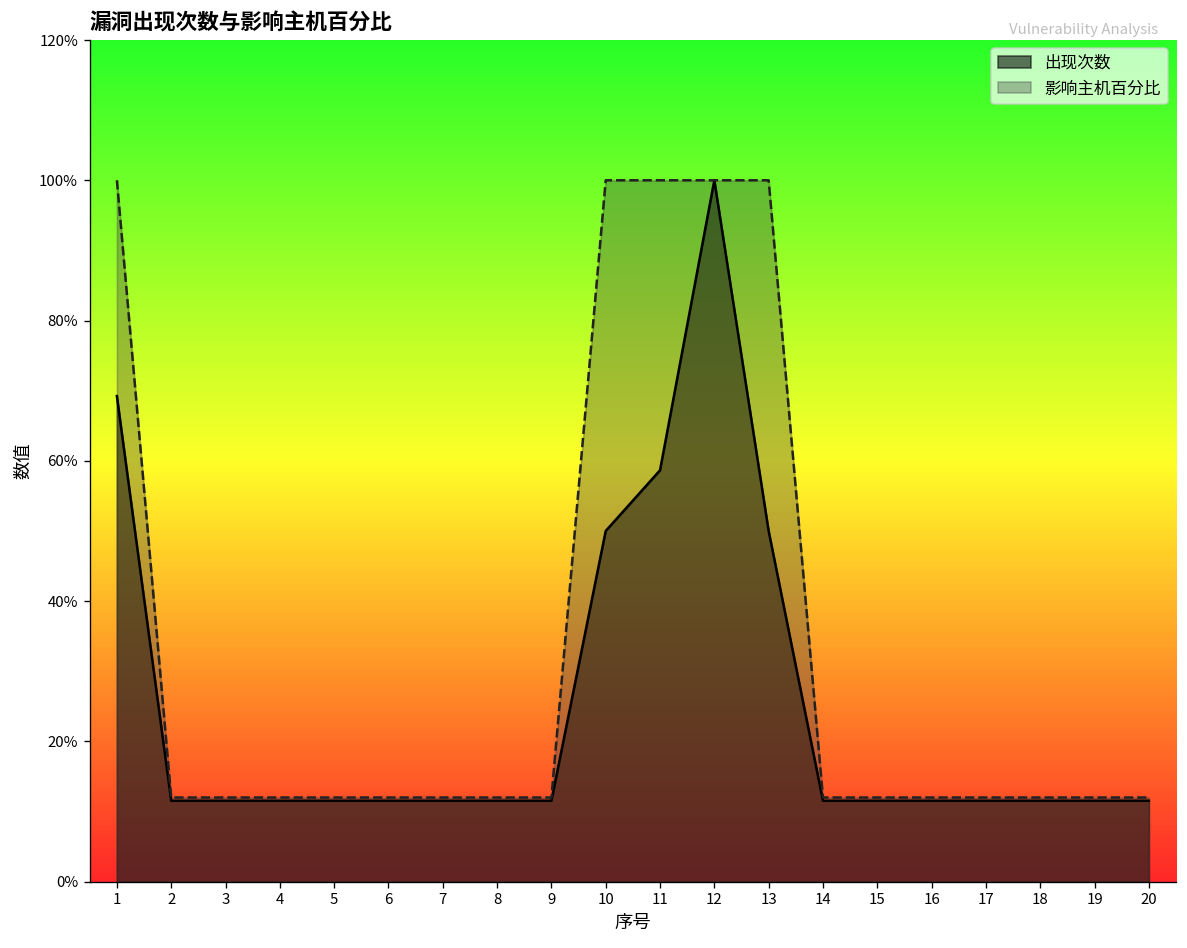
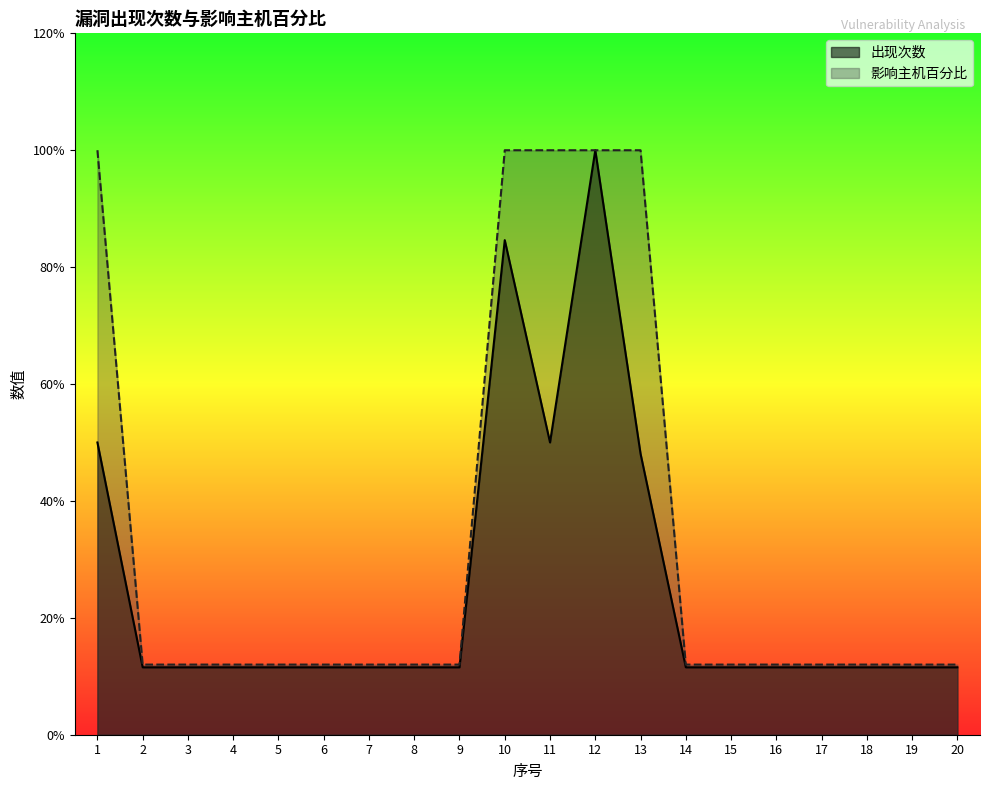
  {
    "出现次数": {
-     "1": "69%",
+     "1": "50%",
      "2": "12%",
      "3": "12%",
      "4": "12%",
      "5": "12%",
      "6": "12%",
      "7": "12%",
      "8": "12%",
      "9": "12%",
-     "10": "50%",
-     "11": "59%",
-     "13": "50%",
+     "10": "85%",
+     "11": "50%",
+     "13": "48%",
      "14": "12%",
      "15": "12%",
      "16": "12%",
      "17": "12%",
      "18": "12%",
      "19": "12%",
      "20": "12%"
    },
    "影响主机百分比": {
      "1": "100%",
      "2": "12%",
      "3": "12%",
      "4": "12%",
      "5": "12%",
      "6": "12%",
      "7": "12%",
      "8": "12%",
      "9": "12%",
      "10": "100%",
      "11": "100%",
      "13": "100%",
      "14": "12%",
      "15": "12%",
      "16": "12%",
      "17": "12%",
      "18": "12%",
      "19": "12%",
      "20": "12%"
    }
  }
